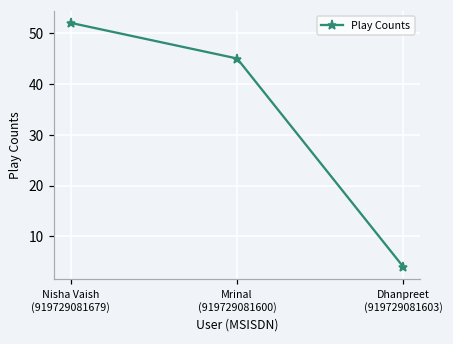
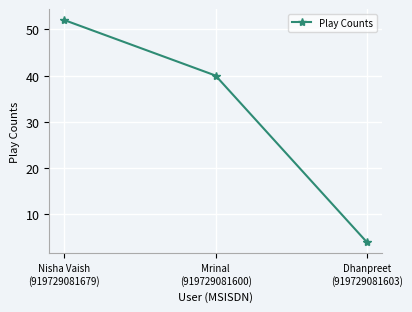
  {
    "Nisha Vaish (919729081679)": 52,
-   "Mrinal (919729081600)": 45,
+   "Mrinal (919729081600)": 40,
    "Dhanpreet (919729081603)": 4
  }
